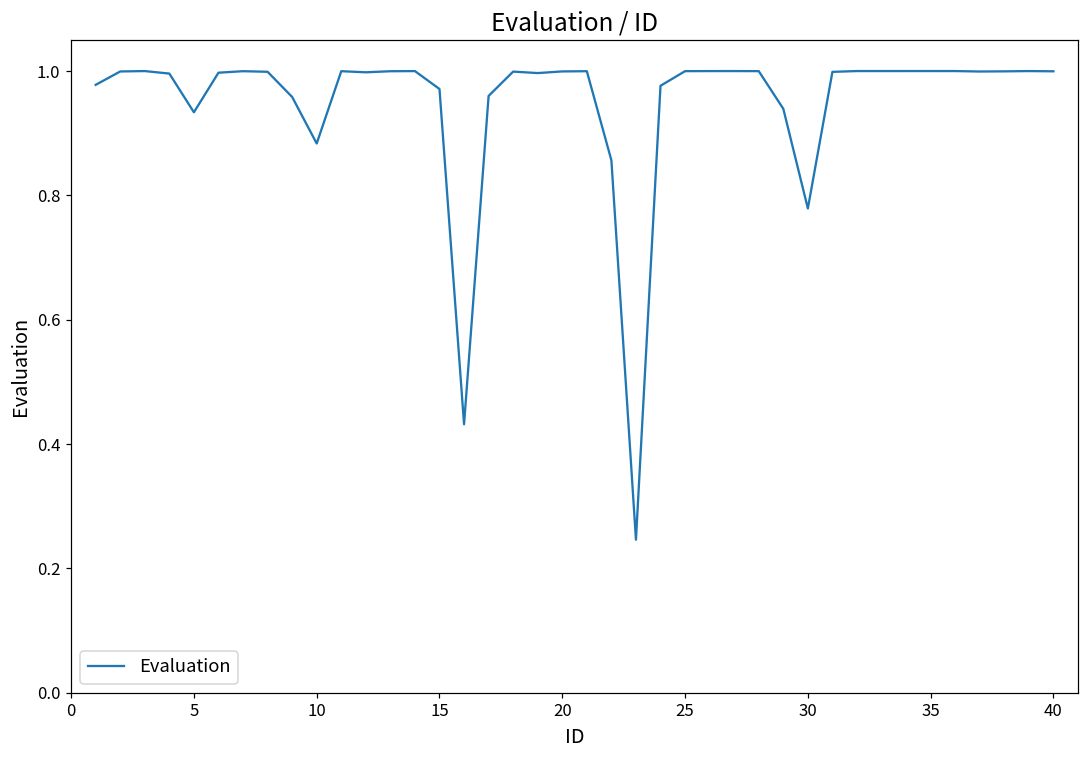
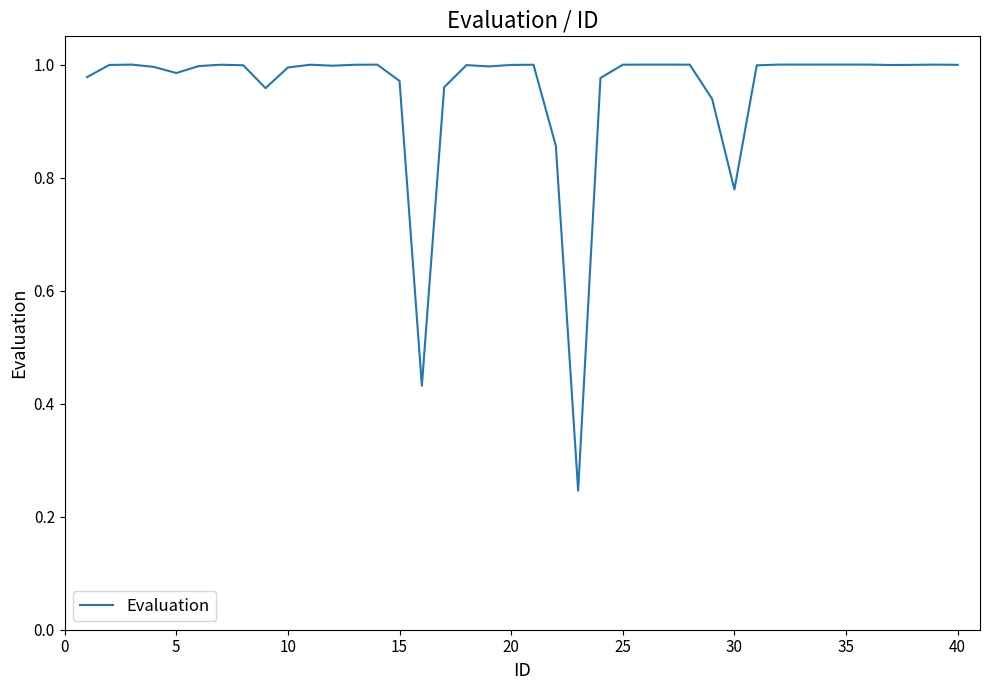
  {
-   "5": 0.93,
-   "10": 0.88,
+   "5": 0.99,
+   "10": 0.99,
    "15": 0.97,
    "20": 1.00,
    "25": 1.00,
    "30": 0.78,
    "35": 1.00,
    "40": 1.00
  }
